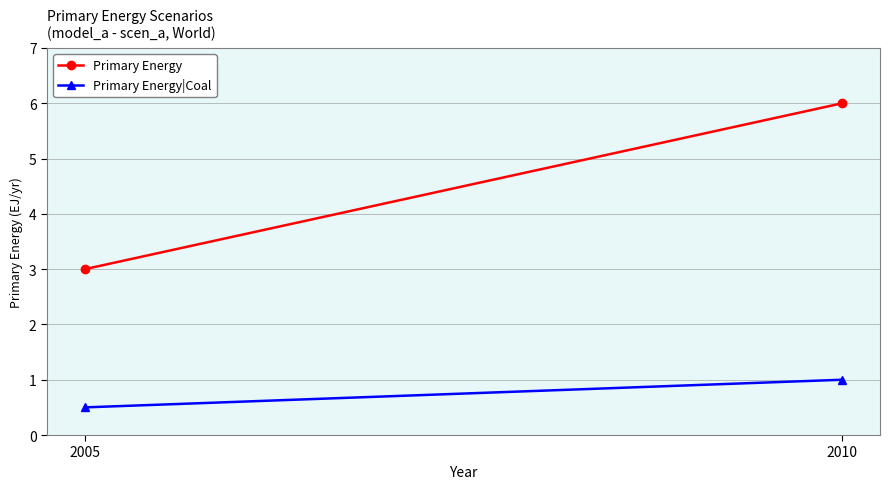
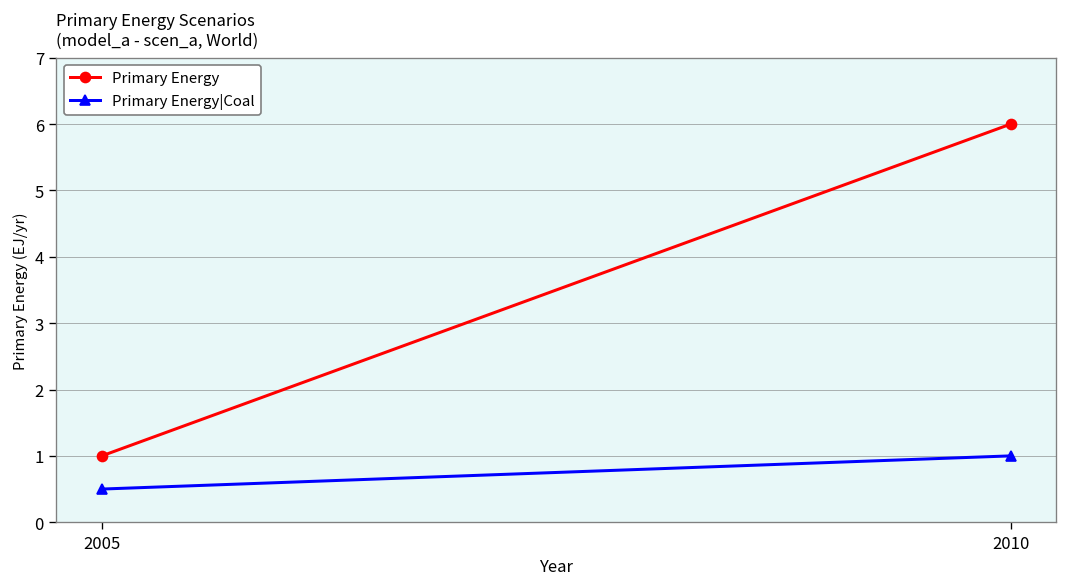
  {
    "Primary Energy": {
-     "2005": 3,
+     "2005": 1,
      "2010": 6
    },
    "Primary Energy|Coal": {
      "2005": 0.5,
      "2010": 1
    }
  }
